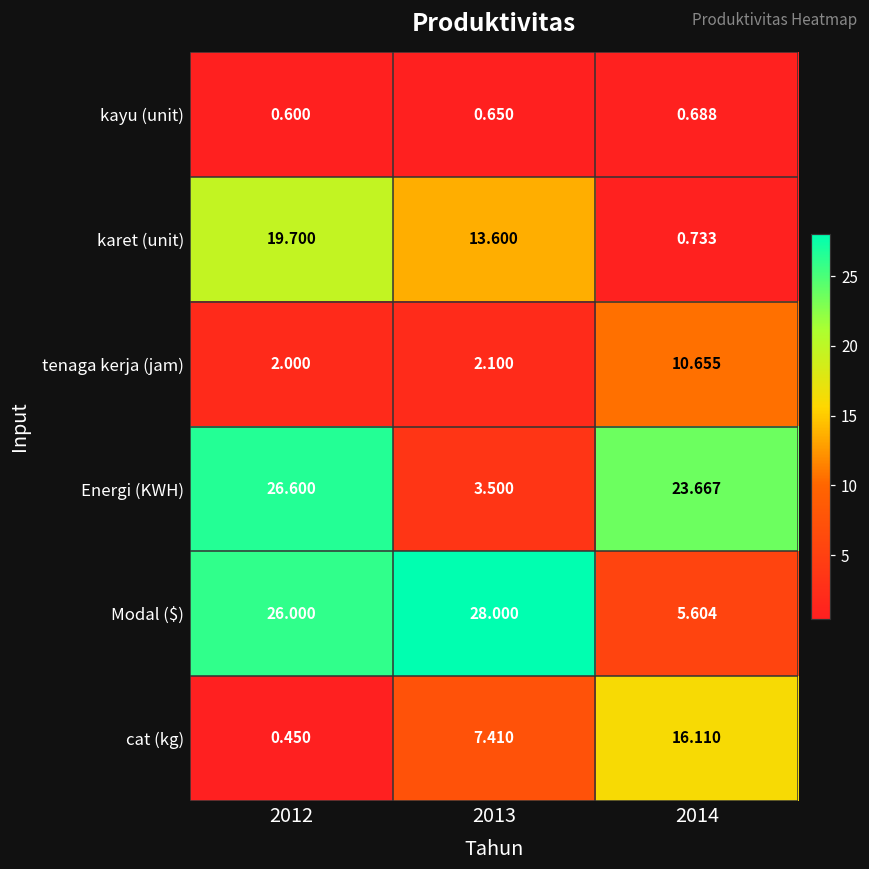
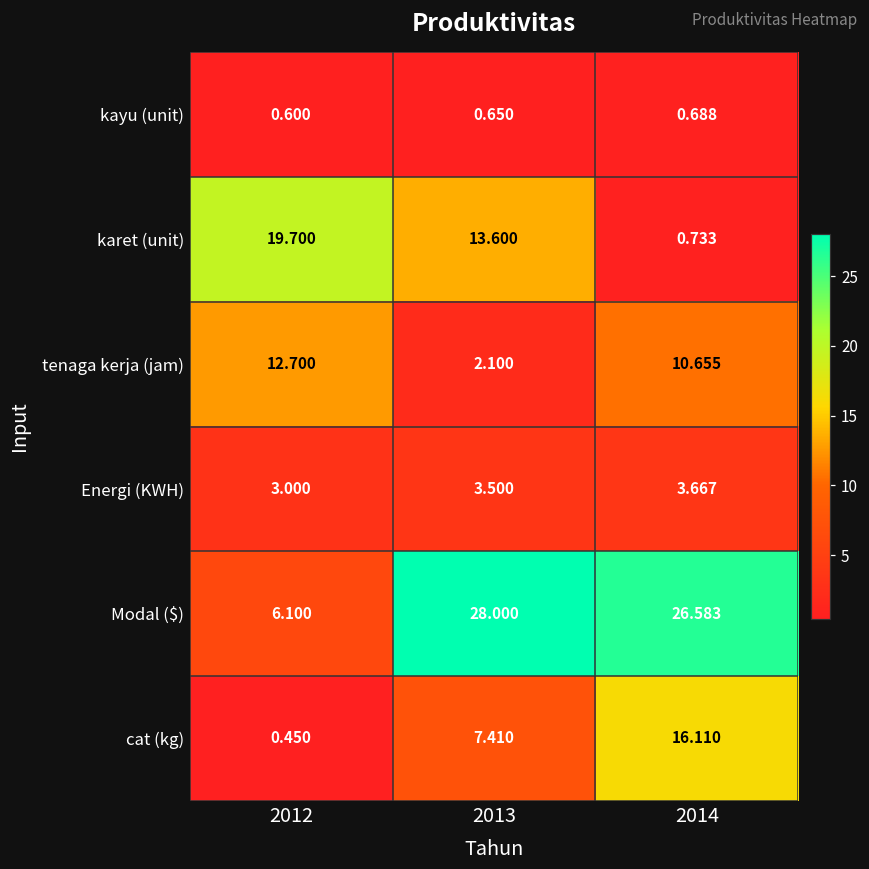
  {
    "kayu (unit)": {
      "2012": 0.600,
      "2013": 0.650,
      "2014": 0.688
    },
    "karet (unit)": {
      "2012": 19.700,
      "2013": 13.600,
      "2014": 0.733
    },
    "tenaga kerja (jam)": {
-     "2012": 2.000,
+     "2012": 12.700,
      "2013": 2.100,
      "2014": 10.655
    },
    "Energi (KWH)": {
-     "2012": 26.600,
+     "2012": 3.000,
      "2013": 3.500,
-     "2014": 23.667
+     "2014": 3.667
    },
    "Modal ($)": {
-     "2012": 26.000,
+     "2012": 6.100,
      "2013": 28.000,
-     "2014": 5.604
+     "2014": 26.583
    },
    "cat (kg)": {
      "2012": 0.450,
      "2013": 7.410,
      "2014": 16.110
    }
  }
